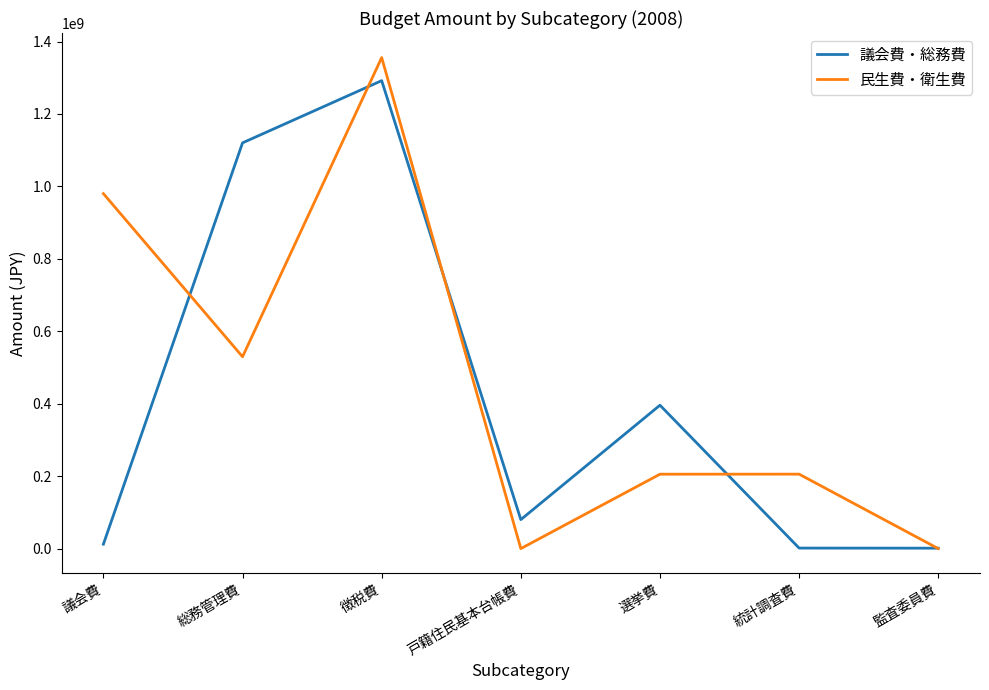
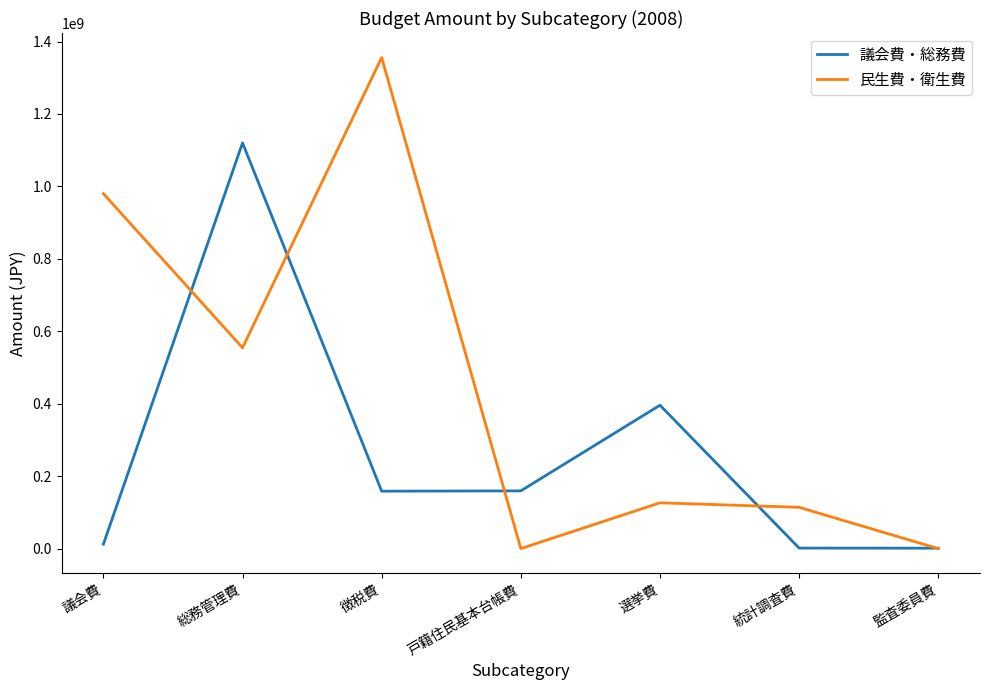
  {
    "議会費・総務費": {
      "議会費": 10000000,
      "総務管理費": 1120000000,
-     "徴税費": 1290000000,
-     "戸籍住民基本台帳費": 80000000,
+     "徴税費": 160000000,
+     "戸籍住民基本台帳費": 160000000,
      "選挙費": 400000000,
      "統計調査費": 0
    },
    "民生費・衛生費": {
      "議会費": 980000000,
-     "総務管理費": 530000000,
+     "総務管理費": 550000000,
      "徴税費": 1360000000,
      "戸籍住民基本台帳費": 0,
-     "選挙費": 210000000,
-     "統計調査費": 210000000
+     "選挙費": 130000000,
+     "統計調査費": 110000000
    }
  }
